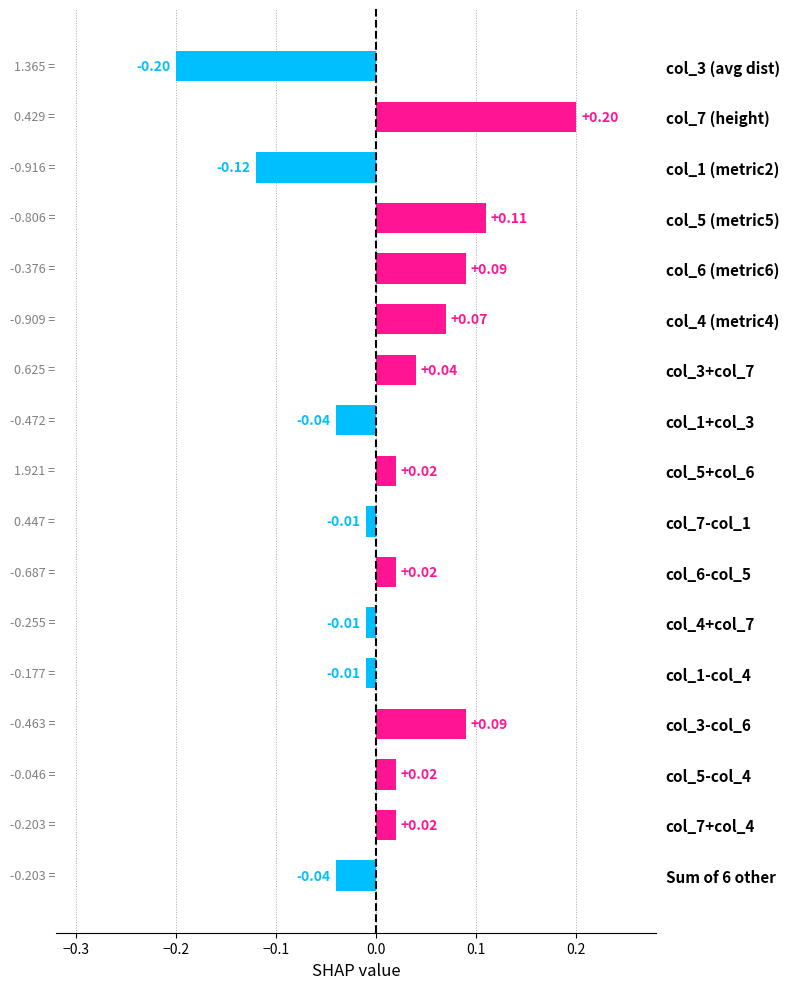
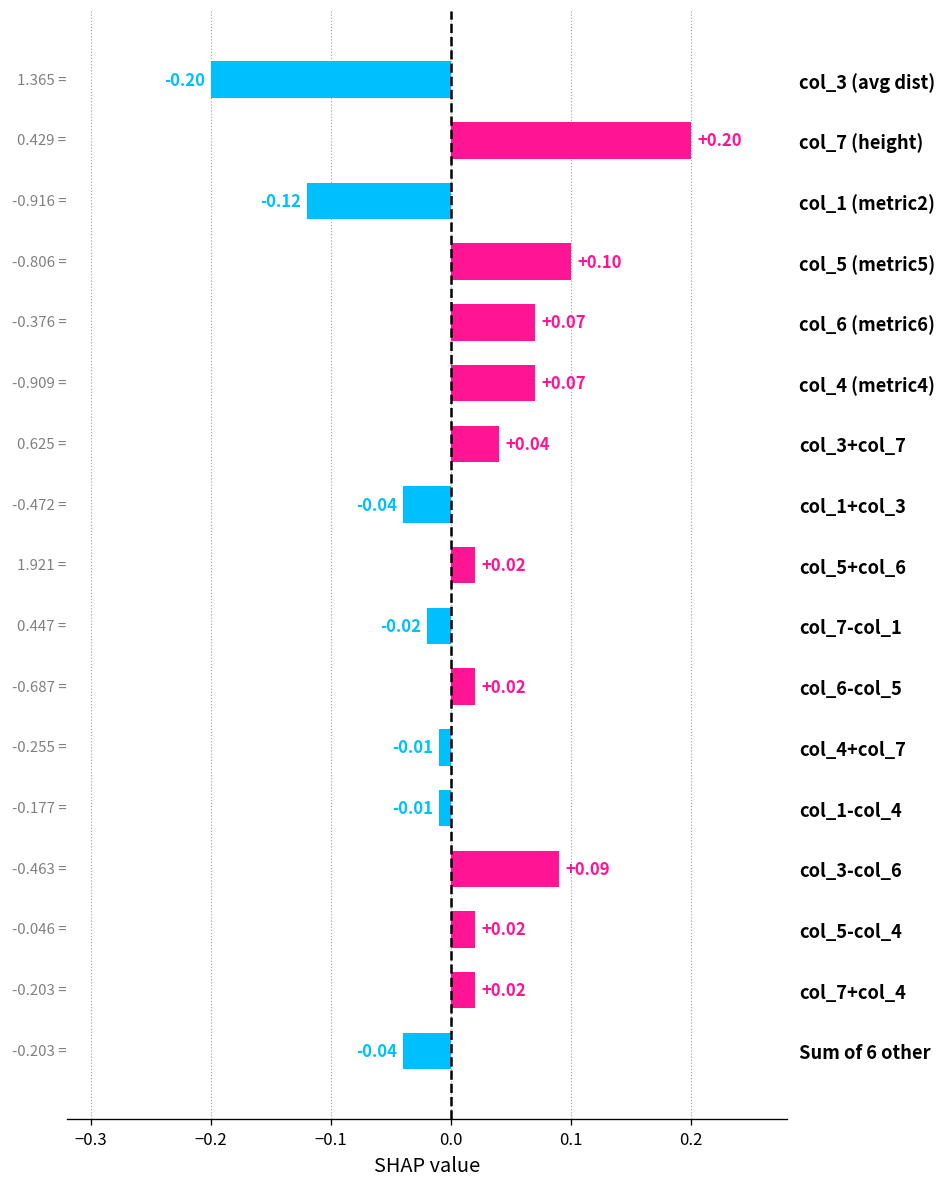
  {
    "col_3 (avg dist)": "-0.20",
    "col_7 (height)": "+0.20",
    "col_1 (metric2)": "-0.12",
-   "col_5 (metric5)": "+0.11",
-   "col_6 (metric6)": "+0.09",
+   "col_5 (metric5)": "+0.10",
+   "col_6 (metric6)": "+0.07",
    "col_4 (metric4)": "+0.07",
    "col_3+col_7": "+0.04",
    "col_1+col_3": "-0.04",
    "col_5+col_6": "+0.02",
-   "col_7-col_1": "-0.01",
+   "col_7-col_1": "-0.02",
    "col_6-col_5": "+0.02",
    "col_4+col_7": "-0.01",
    "col_1-col_4": "-0.01",
    "col_3-col_6": "+0.09",
    "col_5-col_4": "+0.02",
    "col_7+col_4": "+0.02",
    "Sum of 6 other": "-0.04"
  }
